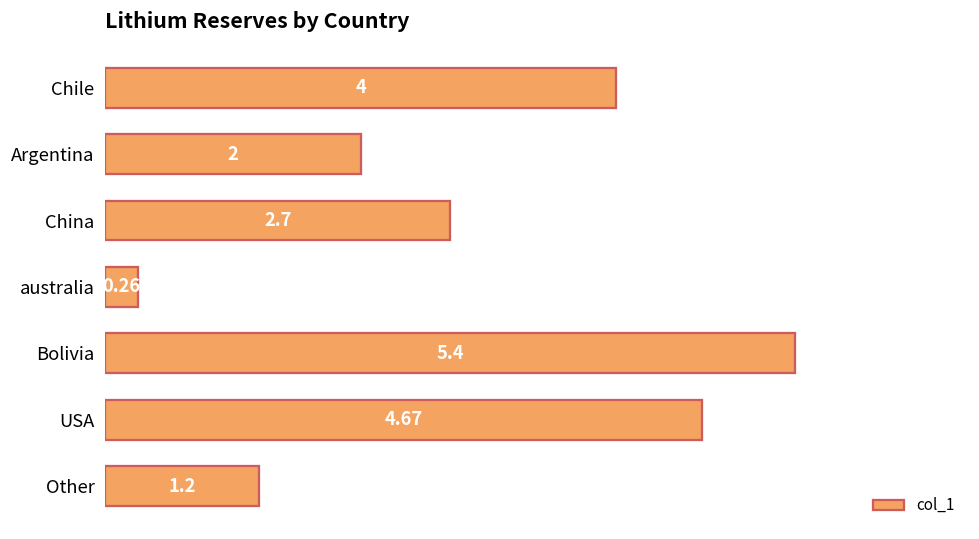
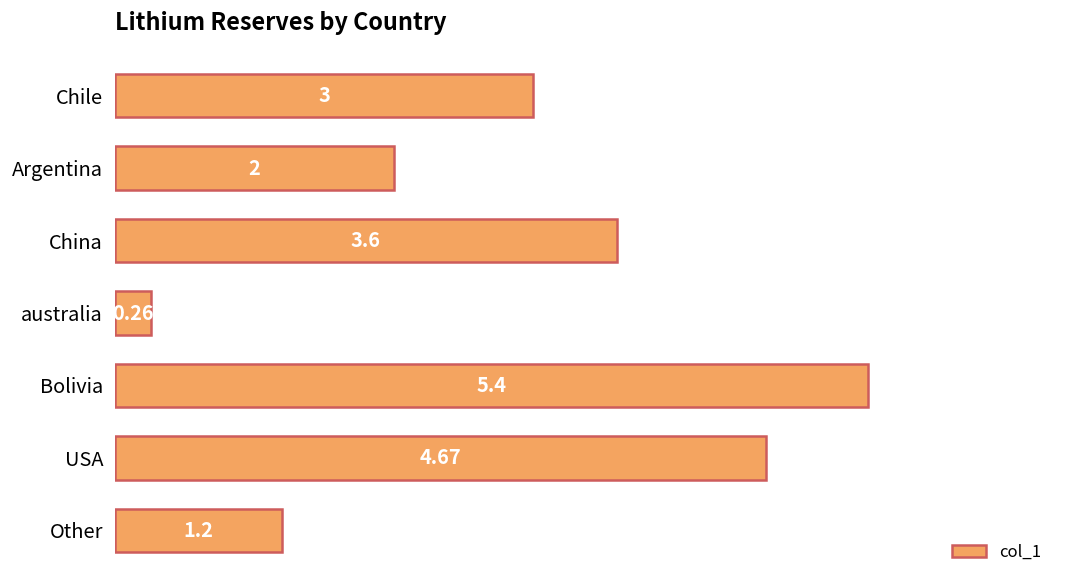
  {
-   "Chile": 4,
+   "Chile": 3,
    "Argentina": 2,
-   "China": 2.7,
+   "China": 3.6,
    "australia": 0.26,
    "Bolivia": 5.4,
    "USA": 4.67,
    "Other": 1.2
  }
